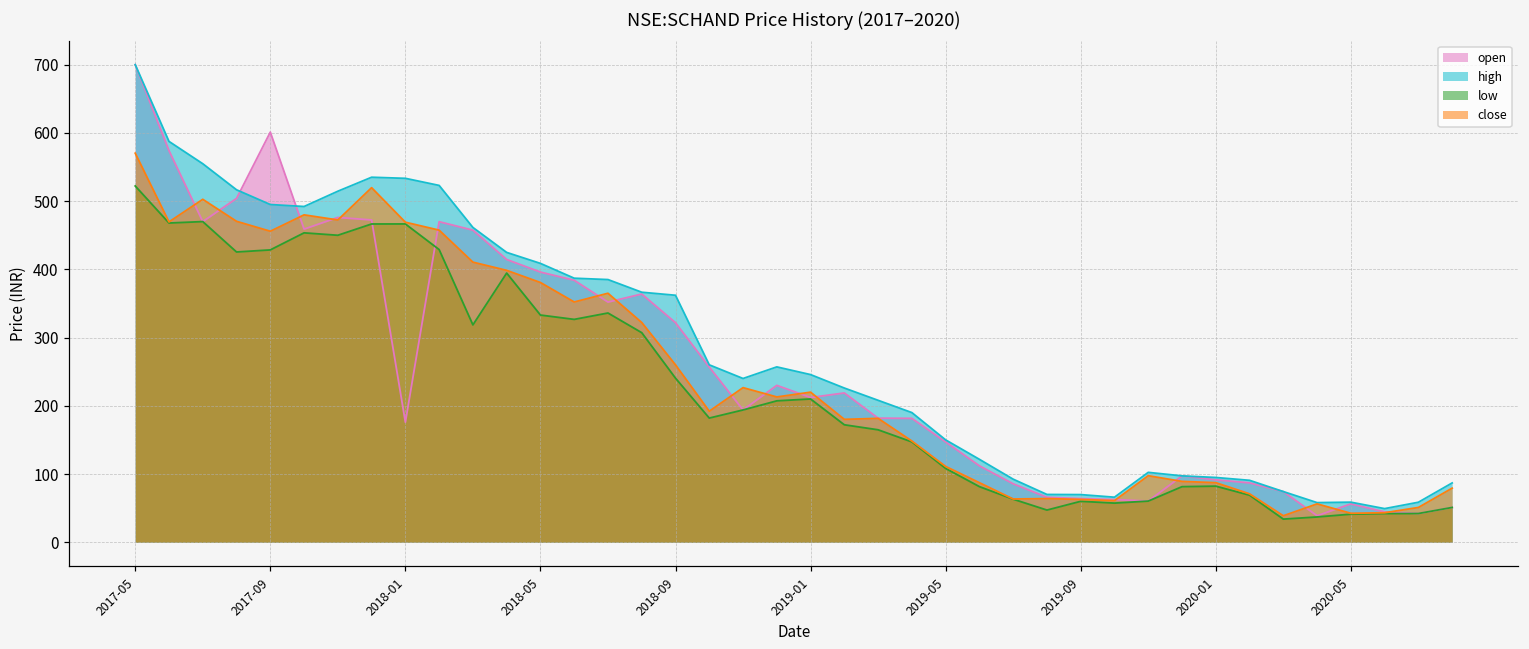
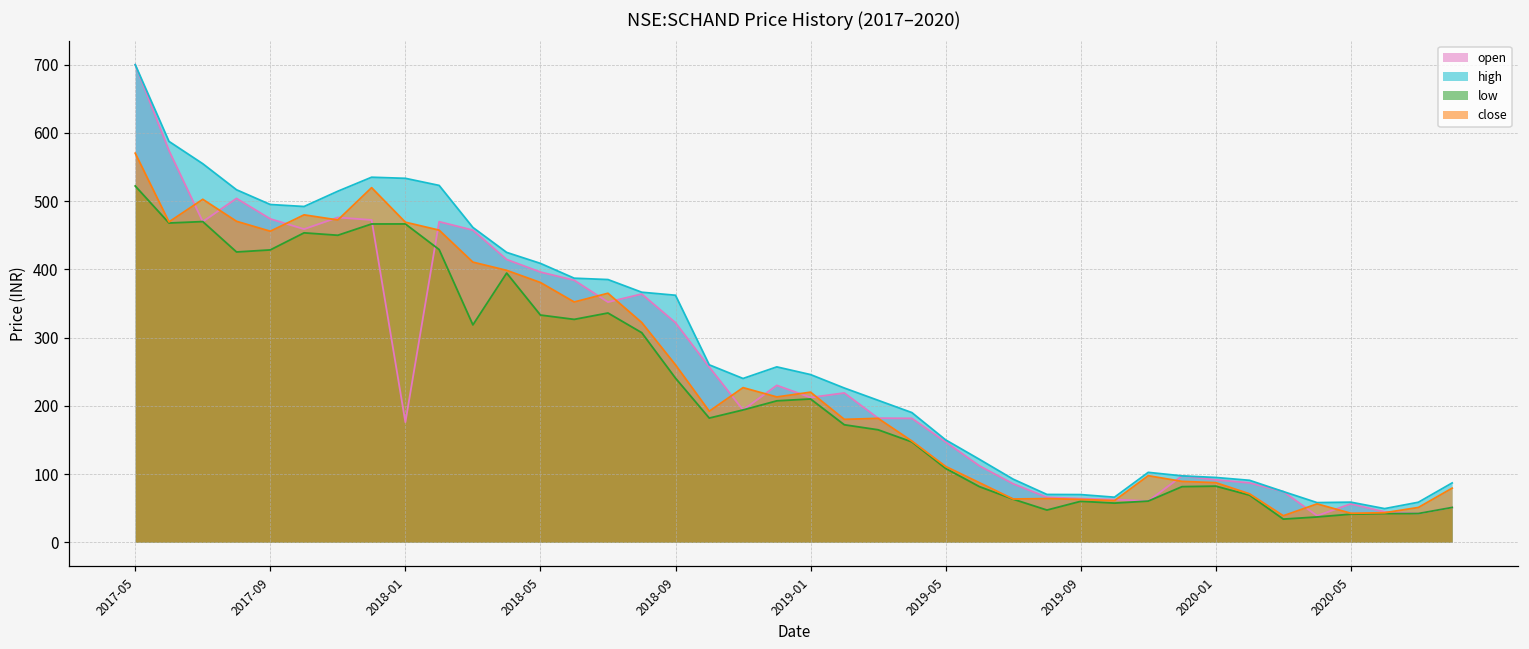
  {
    "open": {
-     "2017-09": 600,
+     "2017-09": 470,
      "2018-01": 180,
      "2018-05": 400,
      "2018-09": 320
    },
    "high": {
      "2017-09": 500,
      "2018-01": 530,
      "2018-05": 410,
      "2018-09": 360,
      "2019-01": 250,
      "2019-09": 70
    },
    "low": {
      "2017-05": 520,
      "2017-09": 430,
      "2018-05": 330,
      "2018-09": 240,
      "2020-01": 80
    },
    "close": {
      "2017-05": 570,
      "2017-09": 460,
      "2018-05": 380,
      "2018-09": 260,
      "2019-01": 220,
      "2020-01": 90
    }
  }
